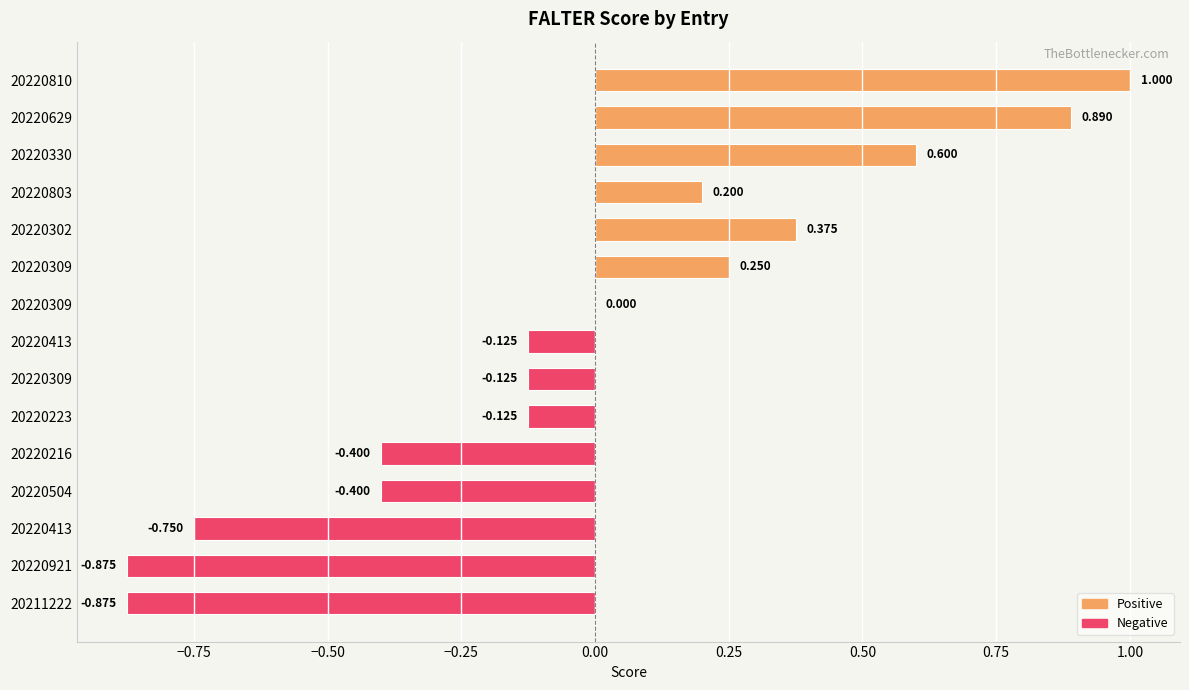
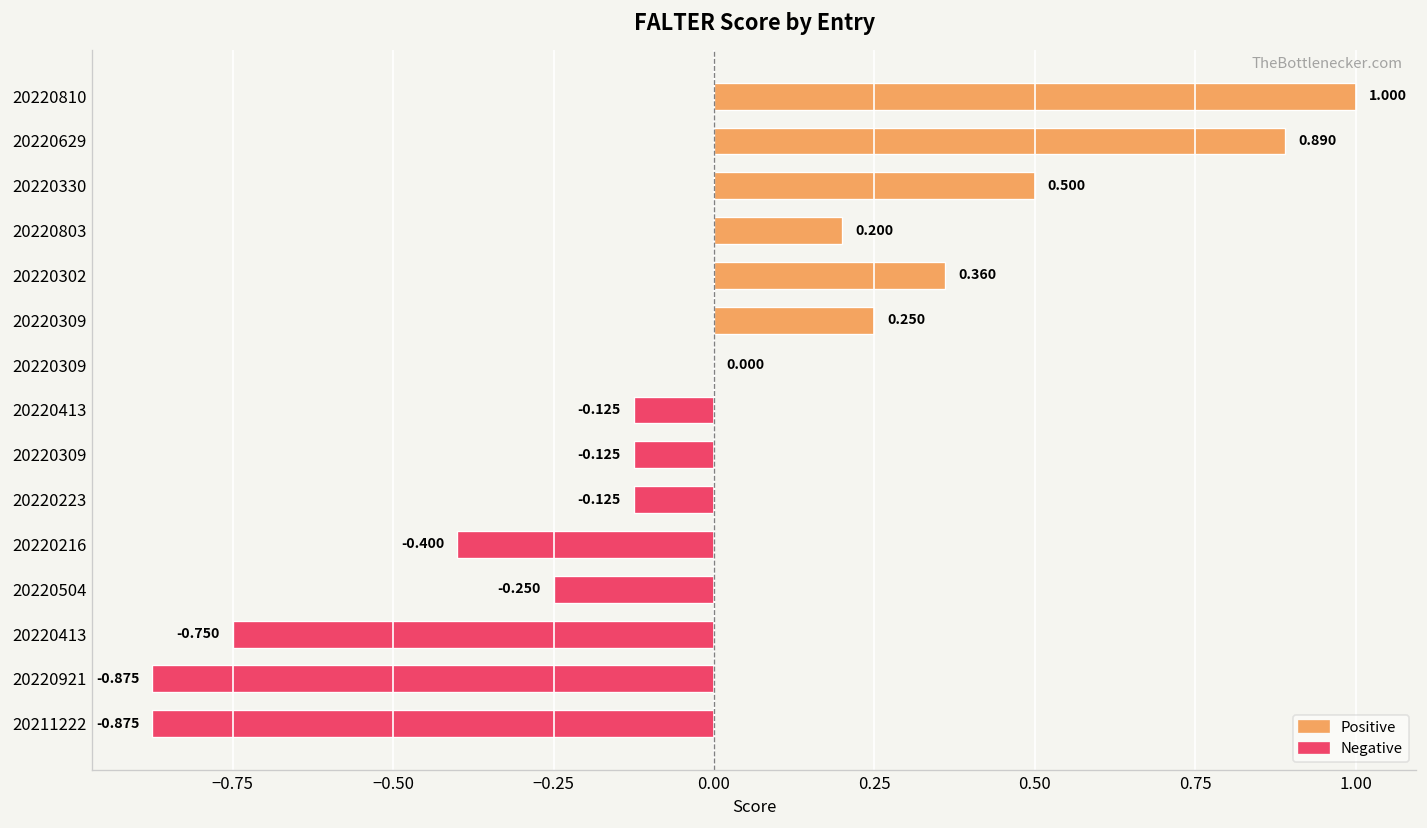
  {
    "Positive": {
      "20220810": 1.000,
      "20220629": 0.890,
-     "20220330": 0.600,
+     "20220330": 0.500,
      "20220803": 0.200,
-     "20220302": 0.375
+     "20220302": 0.360
    },
    "Negative": {
      "20220309": -0.125,
      "20220223": -0.125,
      "20220216": -0.400,
-     "20220504": -0.400,
+     "20220504": -0.250,
      "20220921": -0.875,
      "20211222": -0.875
    }
  }
